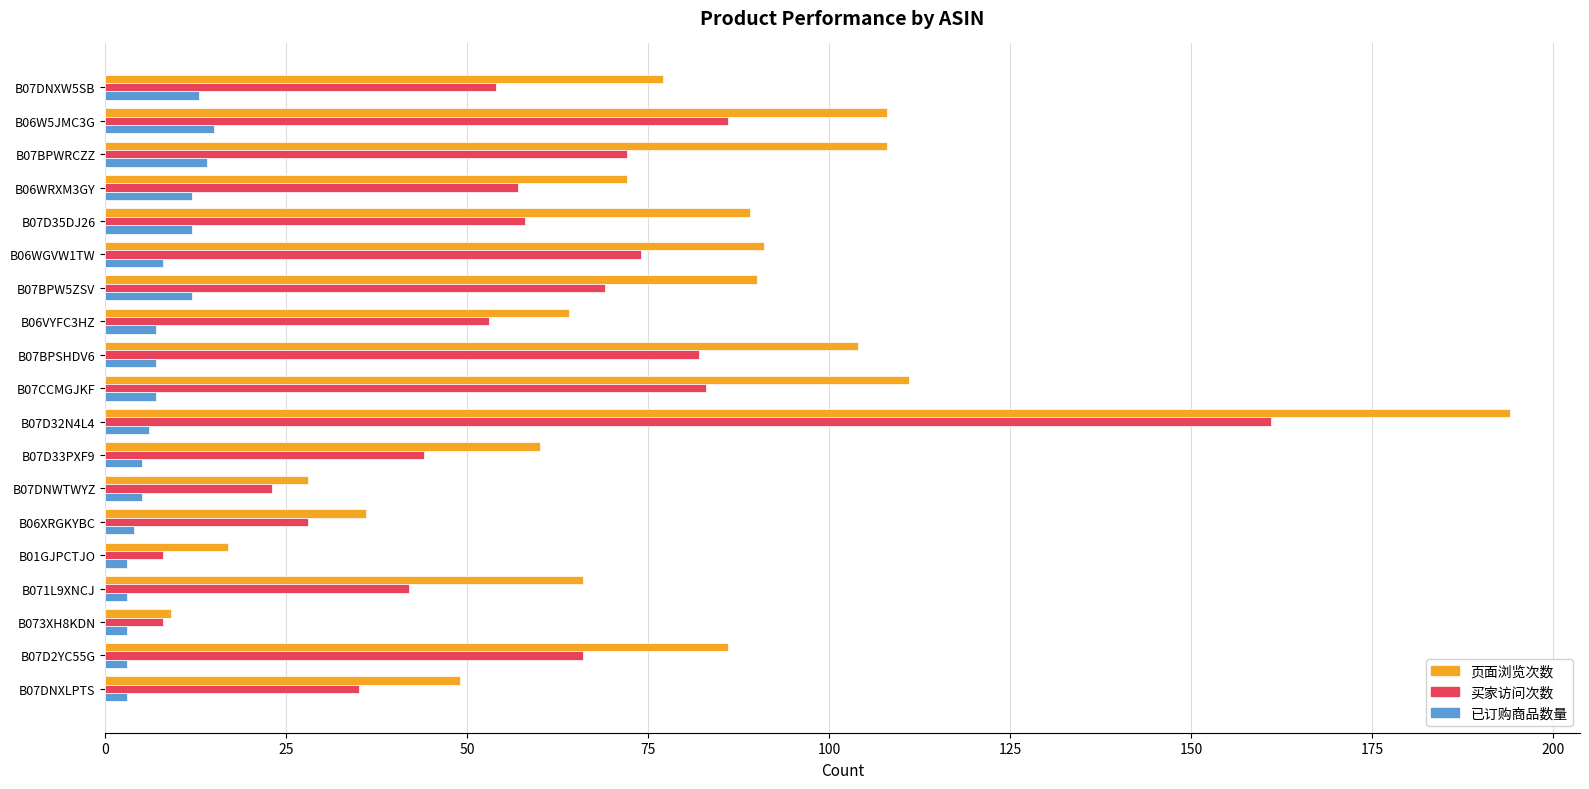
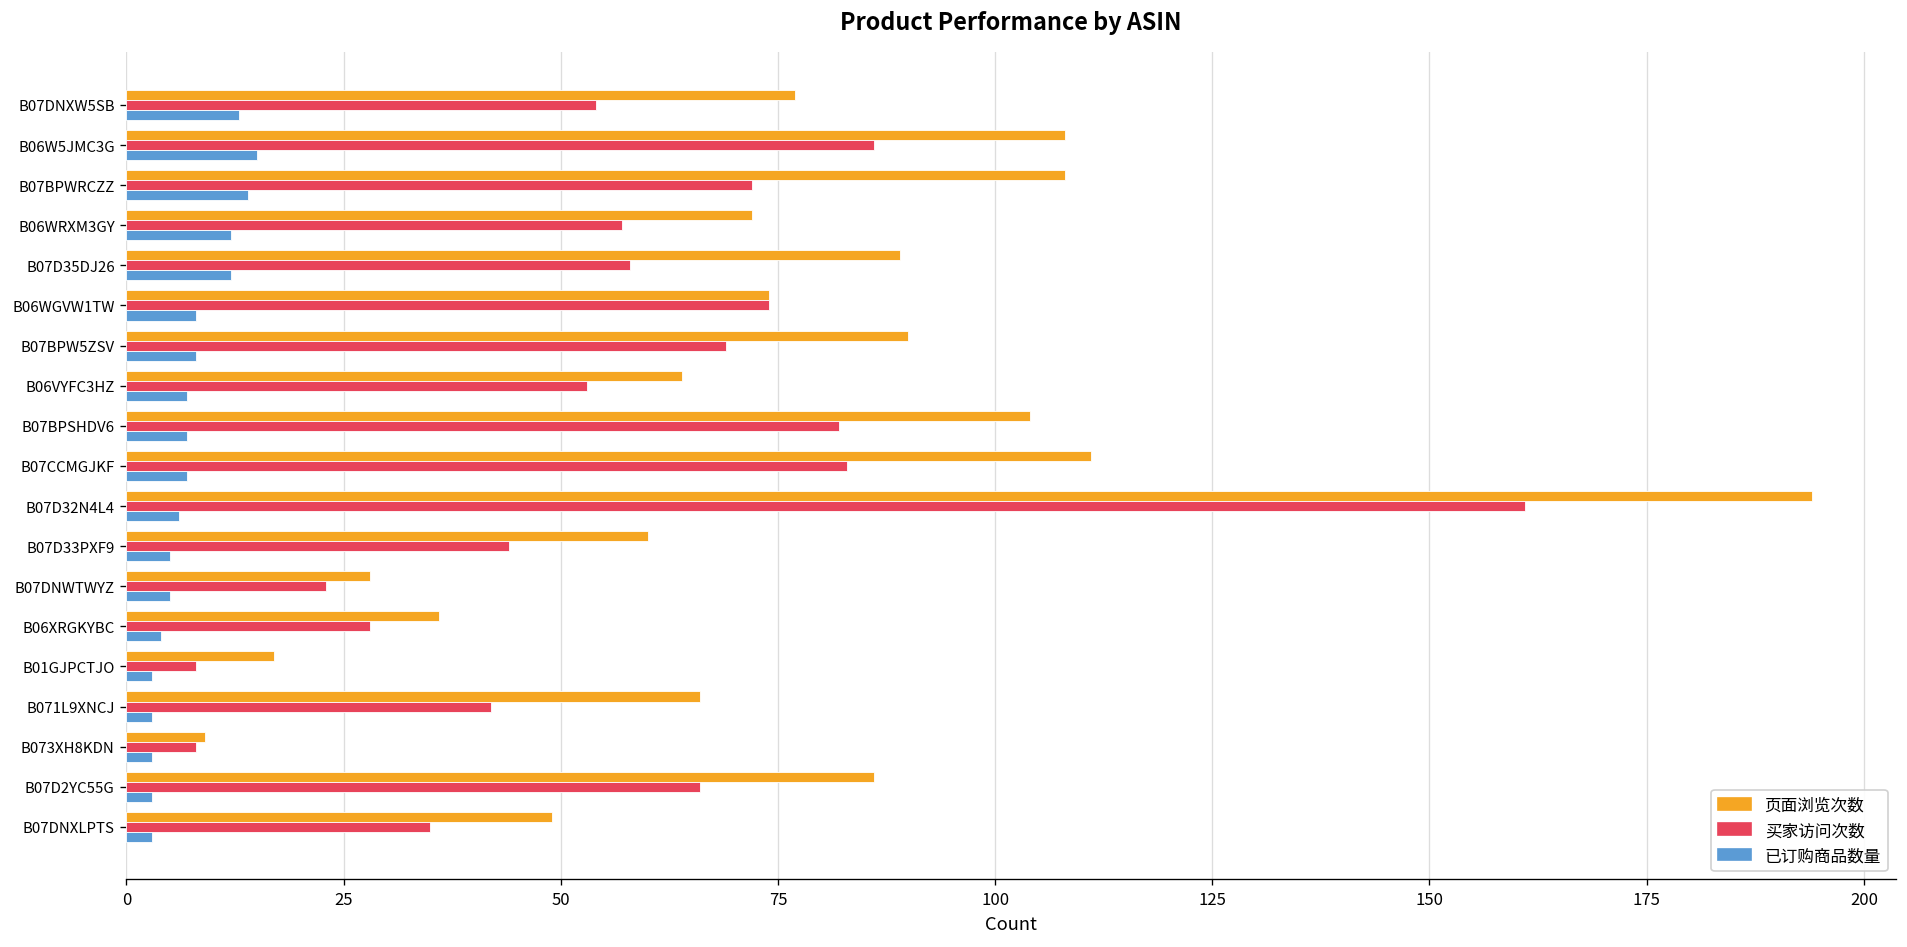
  {
    "页面浏览次数": {
      "B07DNXW5SB": 77,
      "B06W5JMC3G": 108,
      "B07BPWRCZZ": 108,
      "B06WRXM3GY": 72,
      "B07D35DJ26": 89,
-     "B06WGVW1TW": 91,
+     "B06WGVW1TW": 74,
      "B07BPW5ZSV": 90,
      "B06VYFC3HZ": 64,
      "B07BPSHDV6": 104,
      "B07CCMGJKF": 111,
      "B07D32N4L4": 194,
      "B07D33PXF9": 60,
      "B07DNWTWYZ": 28,
      "B06XRGKYBC": 36,
      "B01GJPCTJO": 17,
      "B071L9XNCJ": 66,
      "B073XH8KDN": 9,
      "B07D2YC55G": 86,
      "B07DNXLPTS": 49
    },
    "买家访问次数": {
      "B07DNXW5SB": 54,
      "B06W5JMC3G": 86,
      "B07BPWRCZZ": 72,
      "B06WRXM3GY": 57,
      "B07D35DJ26": 58,
      "B06WGVW1TW": 74,
      "B07BPW5ZSV": 69,
      "B06VYFC3HZ": 53,
      "B07BPSHDV6": 82,
      "B07CCMGJKF": 83,
      "B07D32N4L4": 161,
      "B07D33PXF9": 44,
      "B07DNWTWYZ": 23,
      "B06XRGKYBC": 28,
      "B01GJPCTJO": 8,
      "B071L9XNCJ": 42,
      "B073XH8KDN": 8,
      "B07D2YC55G": 66,
      "B07DNXLPTS": 35
    },
    "已订购商品数量": {
      "B07DNXW5SB": 13,
      "B06W5JMC3G": 15,
      "B07BPWRCZZ": 14,
      "B06WRXM3GY": 12,
      "B07D35DJ26": 12,
      "B06WGVW1TW": 8,
-     "B07BPW5ZSV": 12,
+     "B07BPW5ZSV": 8,
      "B06VYFC3HZ": 7,
      "B07BPSHDV6": 7,
      "B07CCMGJKF": 7,
      "B07D32N4L4": 6,
      "B07D33PXF9": 5,
      "B07DNWTWYZ": 5,
      "B06XRGKYBC": 4,
      "B01GJPCTJO": 3,
      "B071L9XNCJ": 3,
      "B073XH8KDN": 3,
      "B07D2YC55G": 3,
      "B07DNXLPTS": 3
    }
  }
